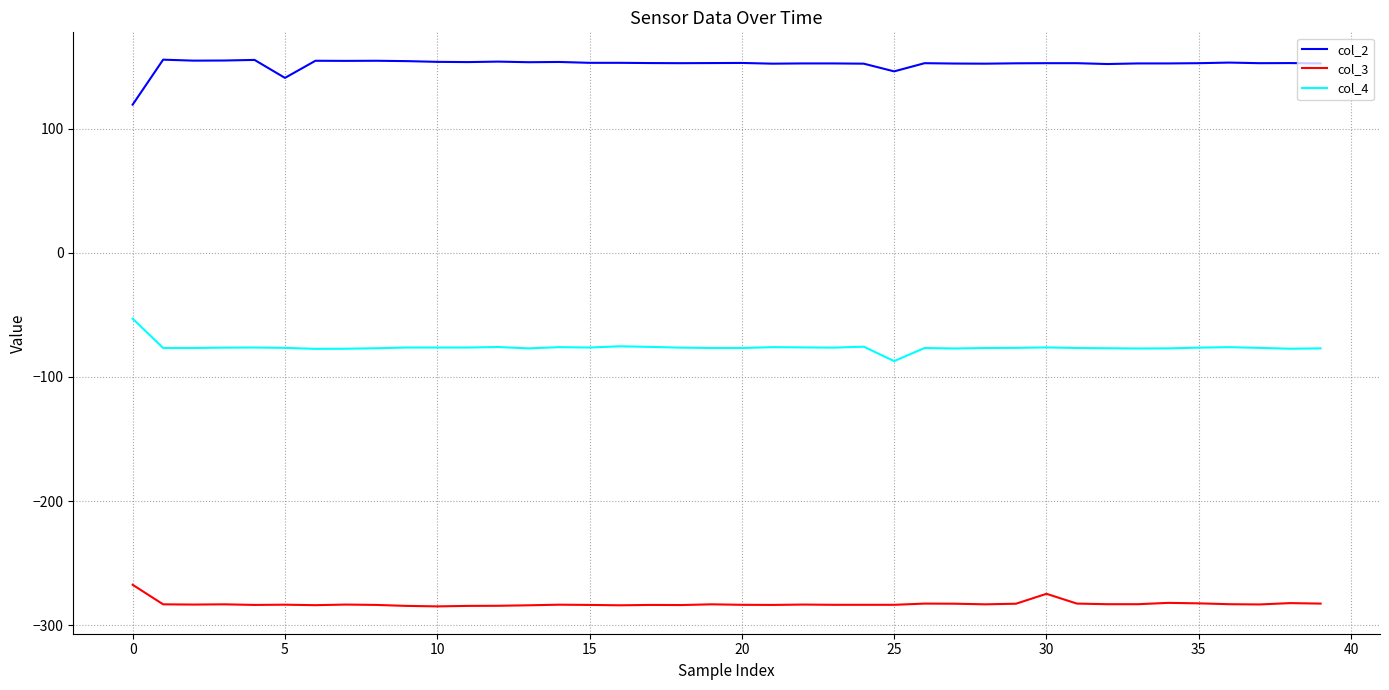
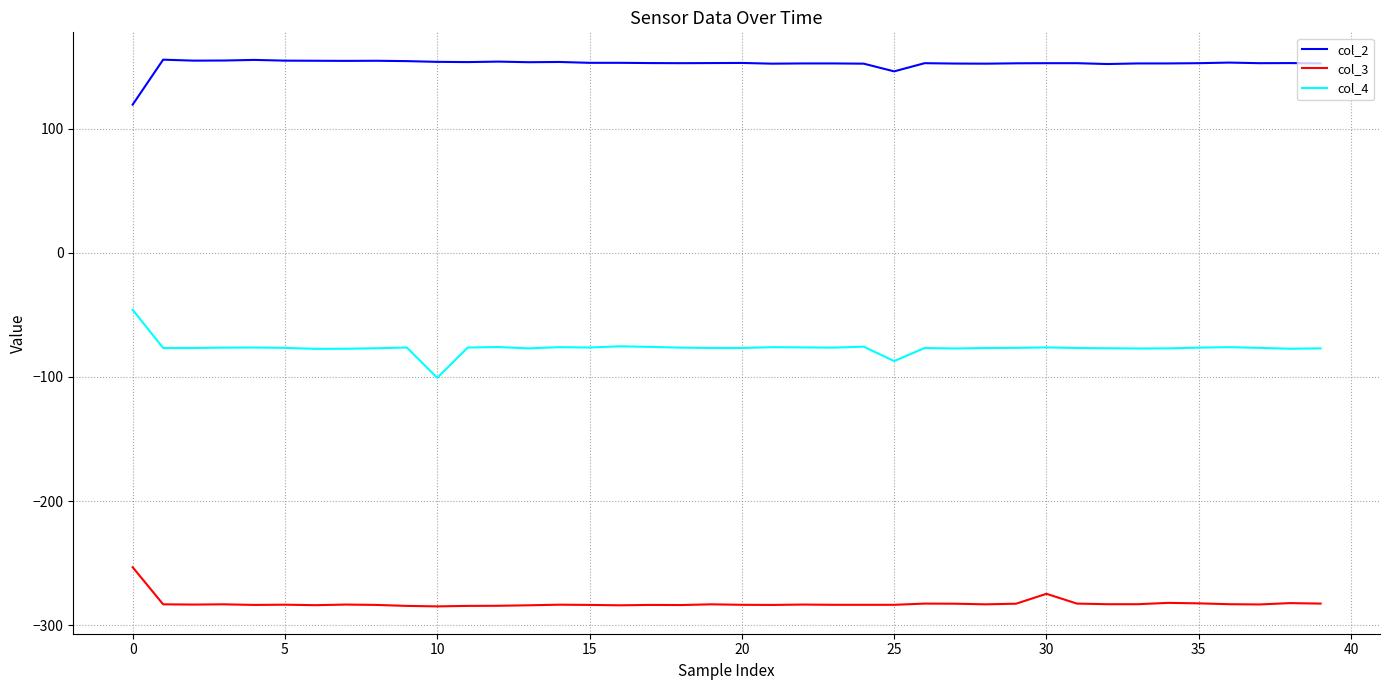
  {
    "col_2": {
      "0": 119,
-     "5": 141,
+     "5": 155,
      "10": 154,
      "15": 153,
      "20": 153,
      "25": 146,
      "30": 153,
      "35": 153
    },
    "col_3": {
-     "0": -267,
+     "0": -253,
      "5": -283,
      "10": -285,
      "15": -284,
      "20": -284,
      "25": -284,
      "30": -275,
      "35": -282
    },
    "col_4": {
-     "0": -53,
+     "0": -46,
      "5": -77,
-     "10": -76,
+     "10": -101,
      "15": -76,
      "20": -77,
      "25": -87,
      "30": -76,
      "35": -76
    }
  }
